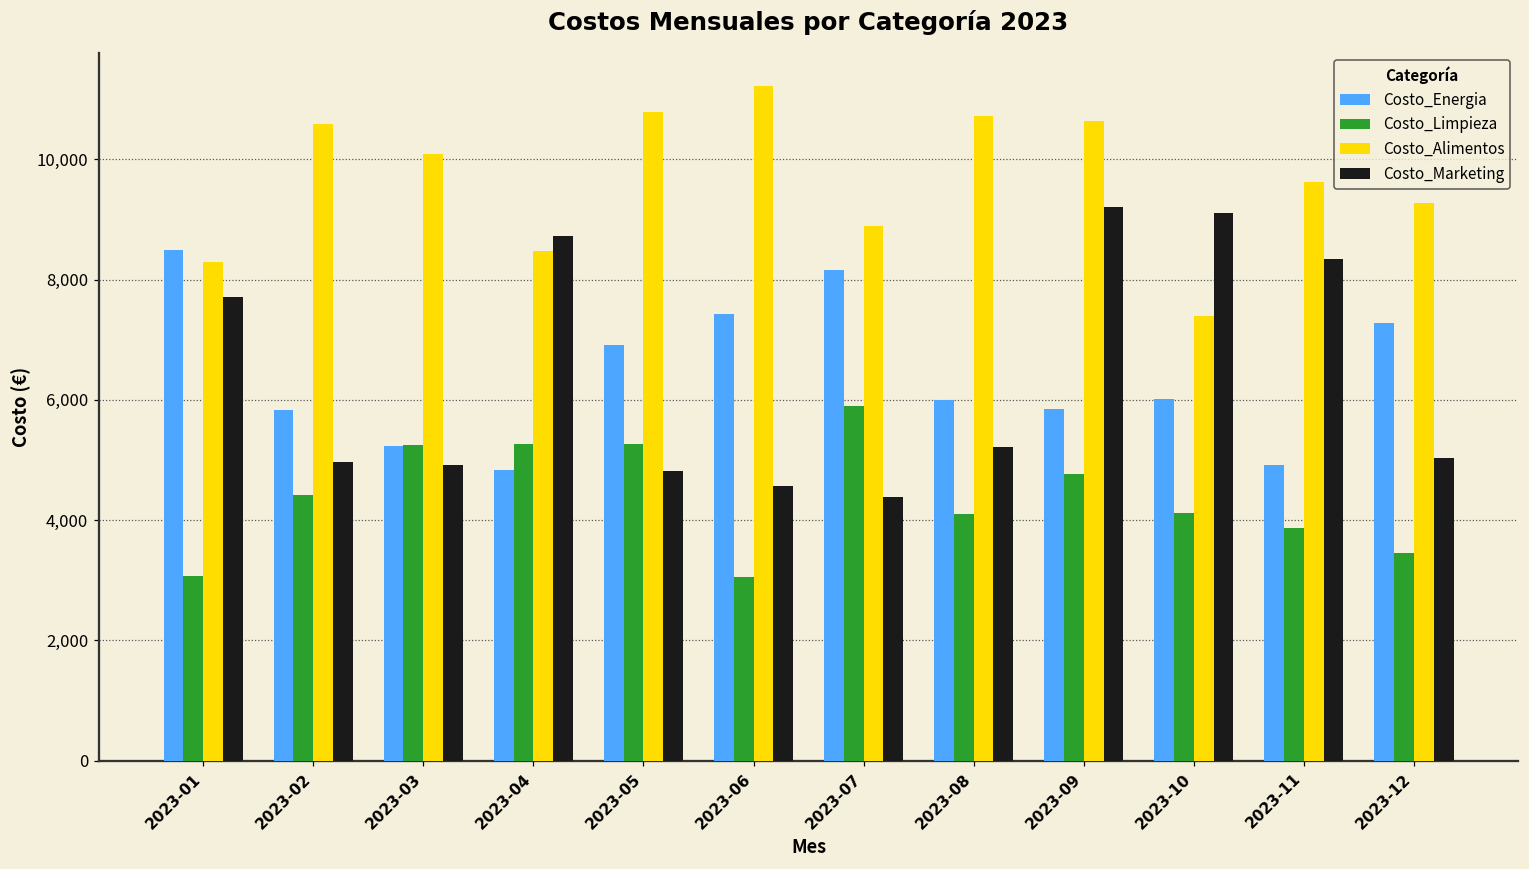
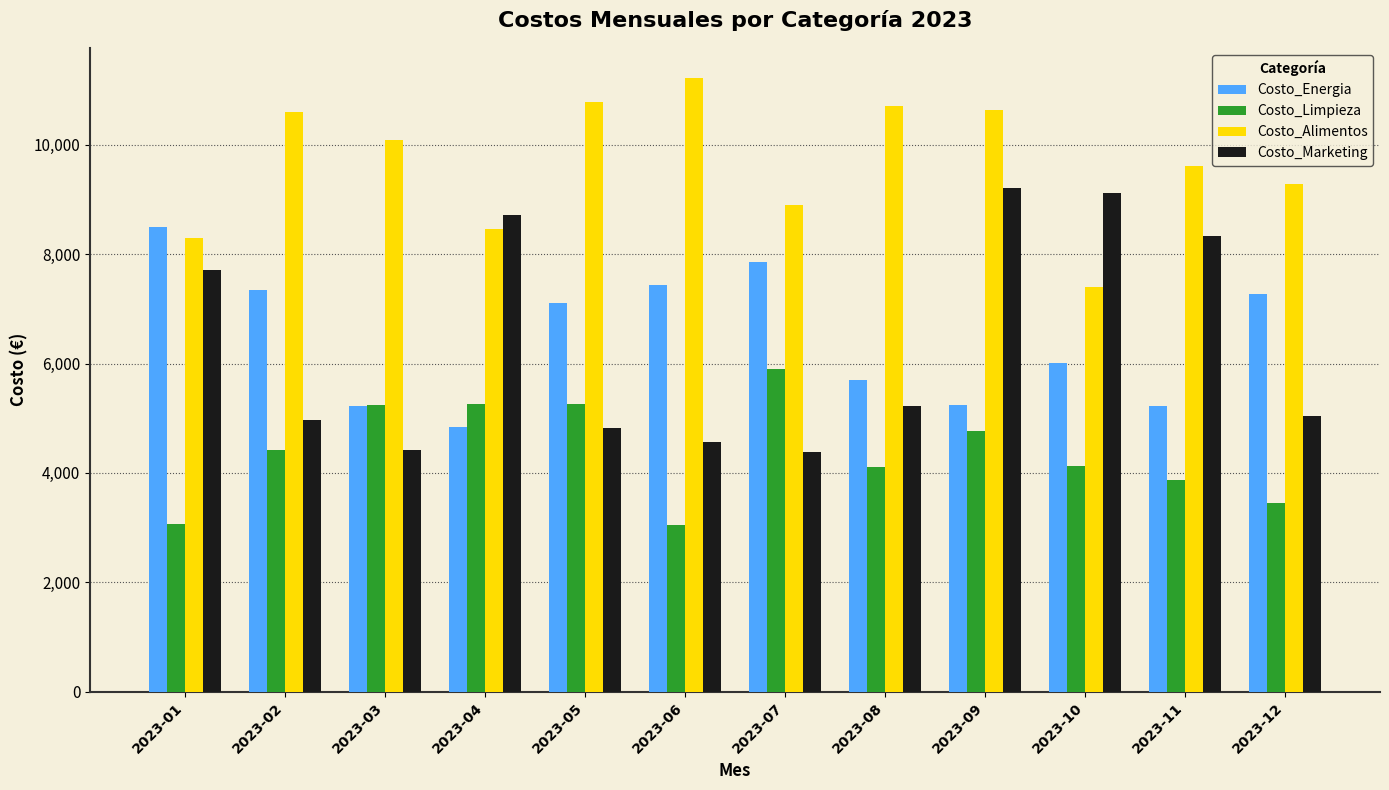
  {
    "Costo_Energia": {
      "2023-01": "8,500",
-     "2023-02": "5,800",
+     "2023-02": "7,300",
      "2023-03": "5,200",
      "2023-04": "4,800",
-     "2023-05": "6,900",
+     "2023-05": "7,100",
      "2023-06": "7,400",
-     "2023-07": "8,200",
-     "2023-08": "6,000",
-     "2023-09": "5,800",
+     "2023-07": "7,900",
+     "2023-08": "5,700",
+     "2023-09": "5,200",
      "2023-10": "6,000",
-     "2023-11": "4,900",
+     "2023-11": "5,200",
      "2023-12": "7,300"
    },
    "Costo_Limpieza": {
      "2023-01": "3,100",
      "2023-02": "4,400",
      "2023-03": "5,200",
      "2023-04": "5,300",
      "2023-05": "5,300",
      "2023-06": "3,100",
      "2023-07": "5,900",
      "2023-08": "4,100",
      "2023-09": "4,800",
      "2023-10": "4,100",
      "2023-11": "3,900",
      "2023-12": "3,500"
    },
    "Costo_Alimentos": {
      "2023-01": "8,300",
      "2023-02": "10,600",
      "2023-03": "10,100",
      "2023-04": "8,500",
      "2023-05": "10,800",
      "2023-06": "11,200",
      "2023-07": "8,900",
      "2023-08": "10,700",
      "2023-09": "10,600",
      "2023-10": "7,400",
      "2023-11": "9,600",
      "2023-12": "9,300"
    },
    "Costo_Marketing": {
      "2023-01": "7,700",
      "2023-02": "5,000",
-     "2023-03": "4,900",
+     "2023-03": "4,400",
      "2023-04": "8,700",
      "2023-05": "4,800",
      "2023-06": "4,600",
      "2023-07": "4,400",
      "2023-08": "5,200",
      "2023-09": "9,200",
      "2023-10": "9,100",
      "2023-11": "8,300",
      "2023-12": "5,000"
    }
  }
